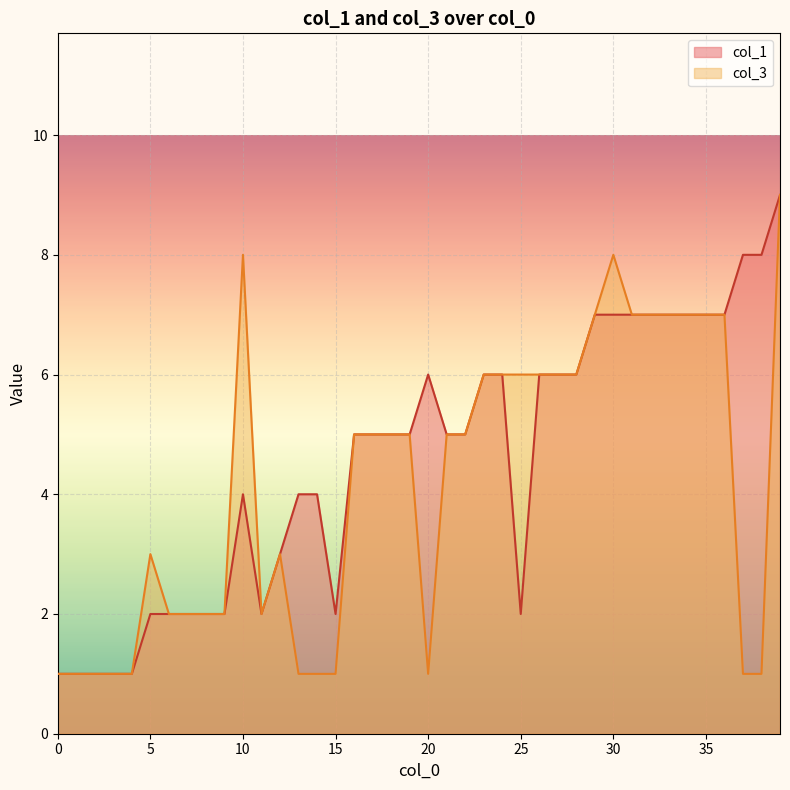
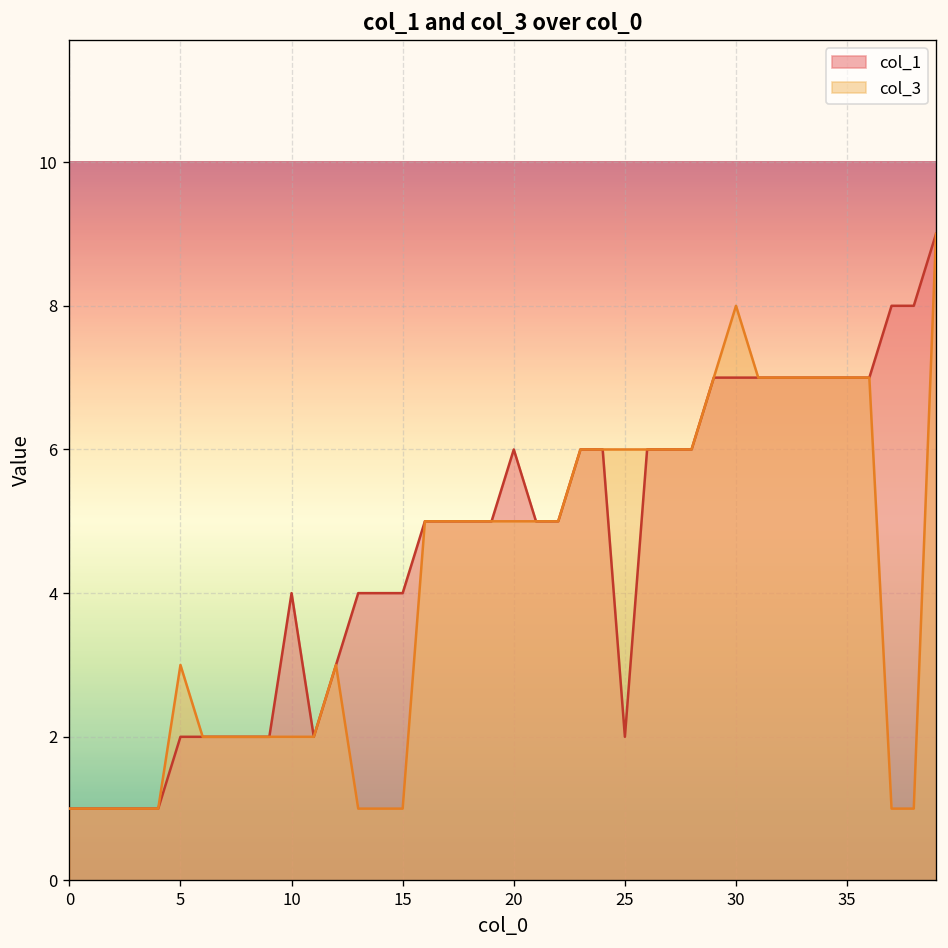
  {
    "col_1": {
      "5": 2,
      "10": 4,
-     "15": 2,
+     "15": 4,
      "20": 6,
      "25": 2,
      "30": 7
    },
    "col_3": {
      "5": 3,
-     "10": 8,
+     "10": 2,
      "15": 1,
-     "20": 1,
+     "20": 5,
      "25": 6,
      "30": 8
    }
  }
